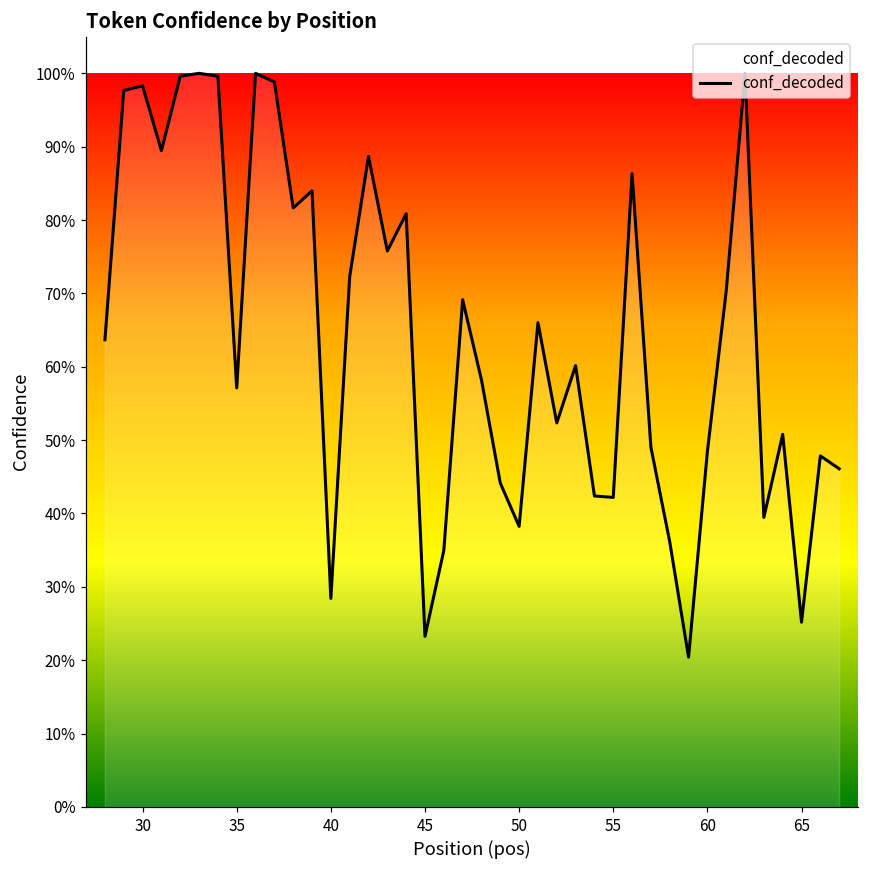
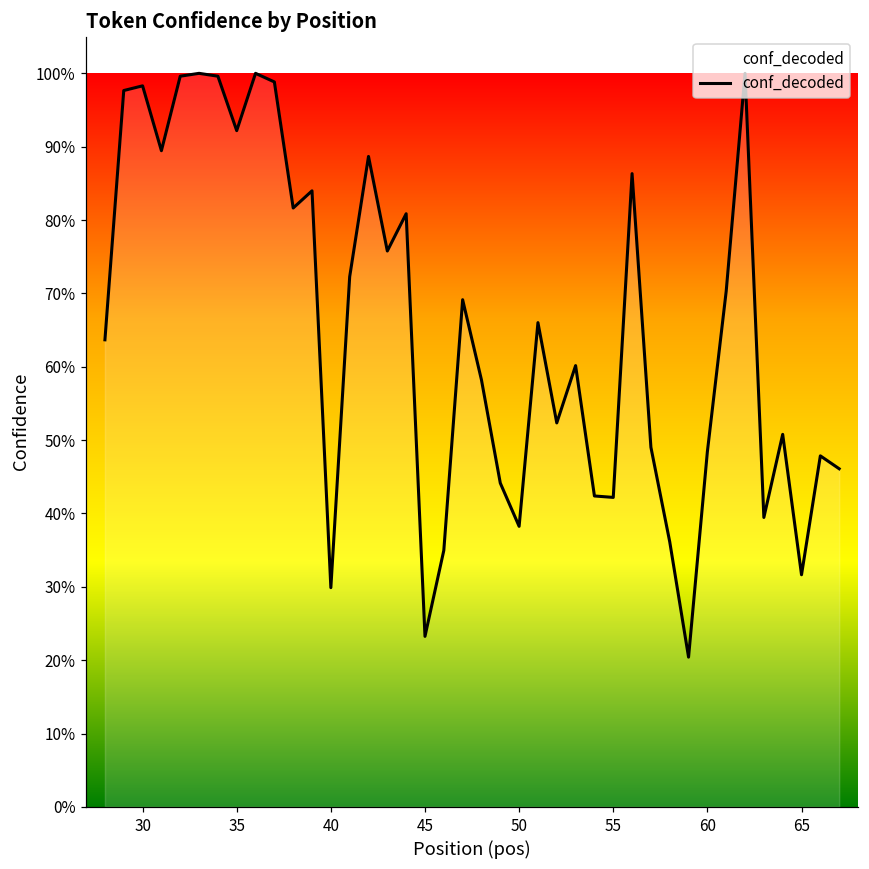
  {
    "30": "98%",
-   "35": "57%",
-   "40": "28%",
+   "35": "92%",
+   "40": "30%",
    "45": "23%",
    "50": "38%",
    "55": "42%",
    "60": "48%",
-   "65": "25%"
+   "65": "32%"
  }
